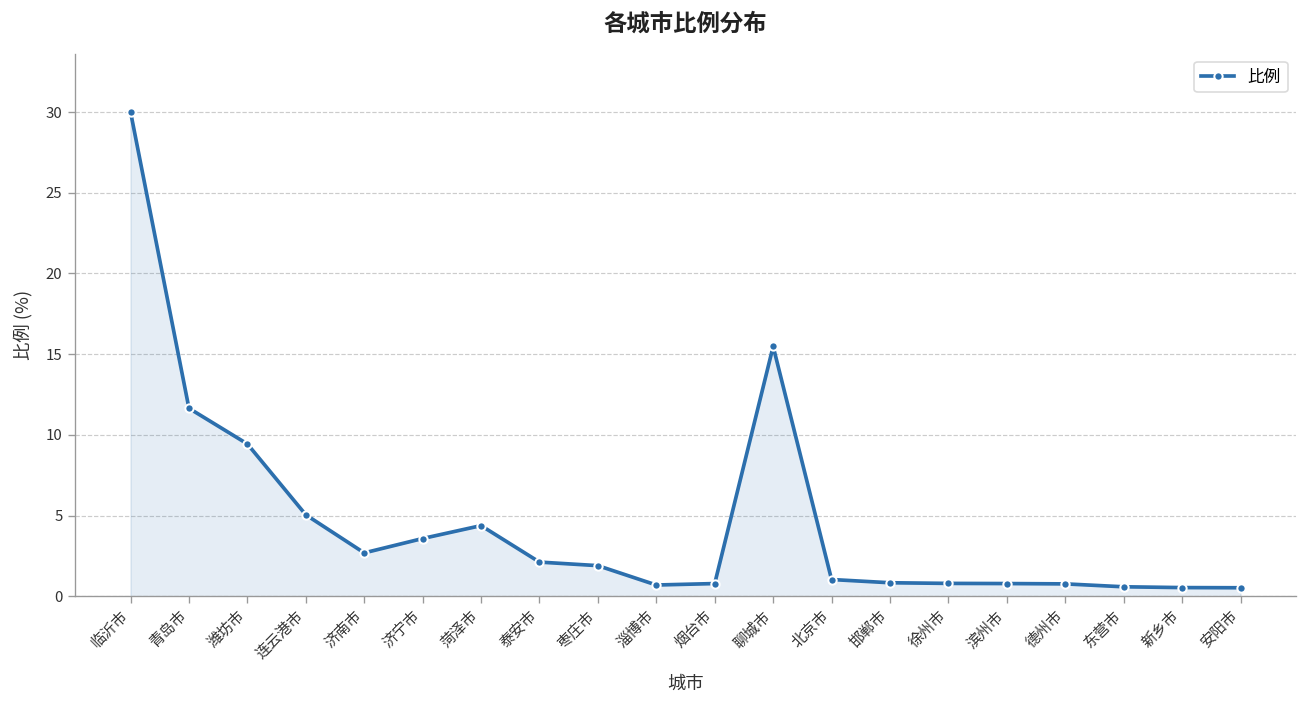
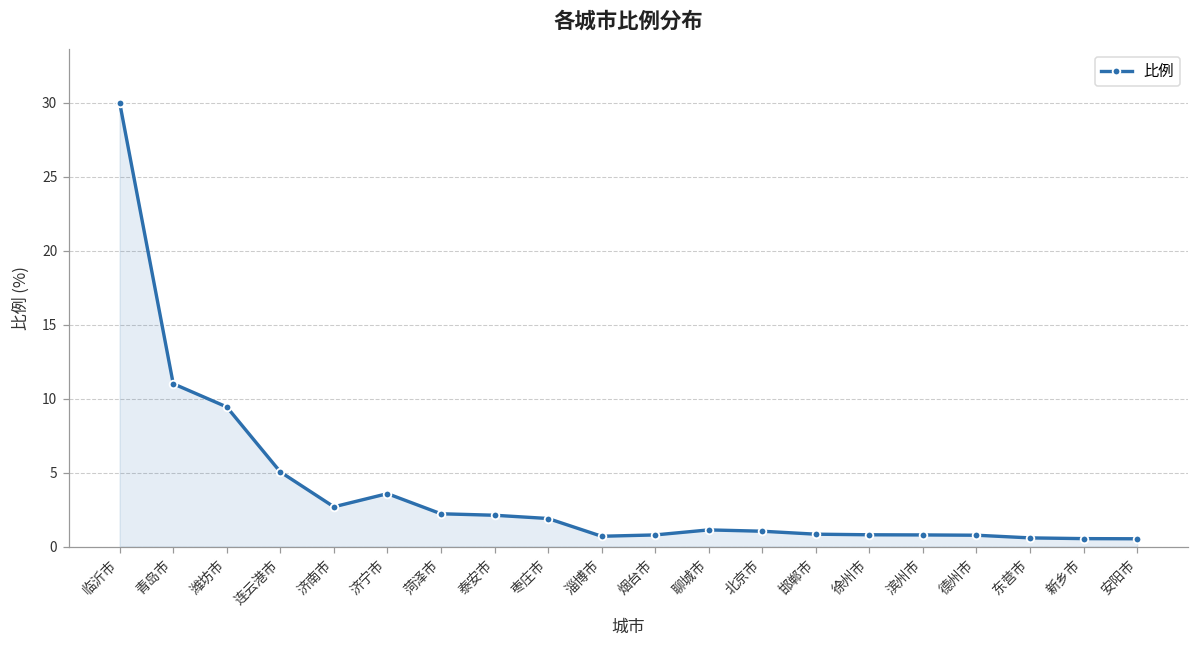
  {
    "临沂市": 30.0,
-   "青岛市": 11.7,
+   "青岛市": 11.0,
    "潍坊市": 9.4,
    "连云港市": 5.1,
    "济南市": 2.7,
    "济宁市": 3.6,
-   "菏泽市": 4.4,
+   "菏泽市": 2.2,
    "泰安市": 2.1,
    "枣庄市": 1.9,
    "淄博市": 0.7,
    "烟台市": 0.8,
-   "聊城市": 15.5,
+   "聊城市": 1.1,
    "北京市": 1.0,
    "邯郸市": 0.8,
    "徐州市": 0.8,
    "滨州市": 0.8,
    "德州市": 0.8,
    "东营市": 0.6,
    "新乡市": 0.5,
    "安阳市": 0.5
  }
